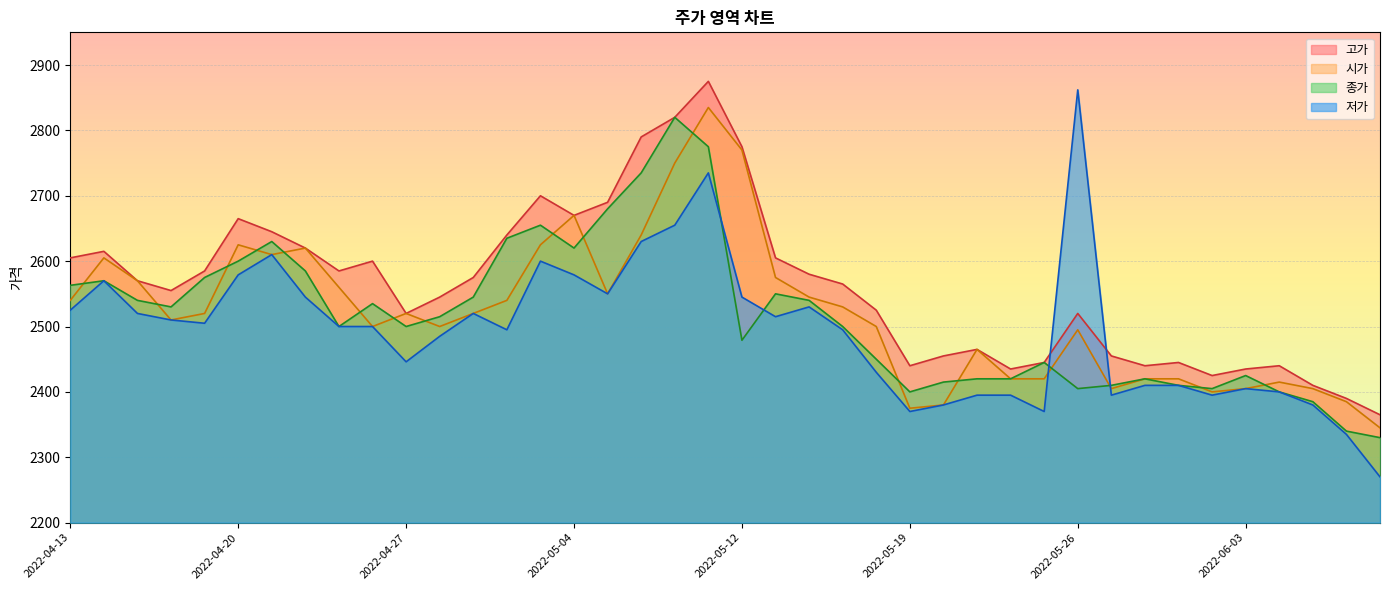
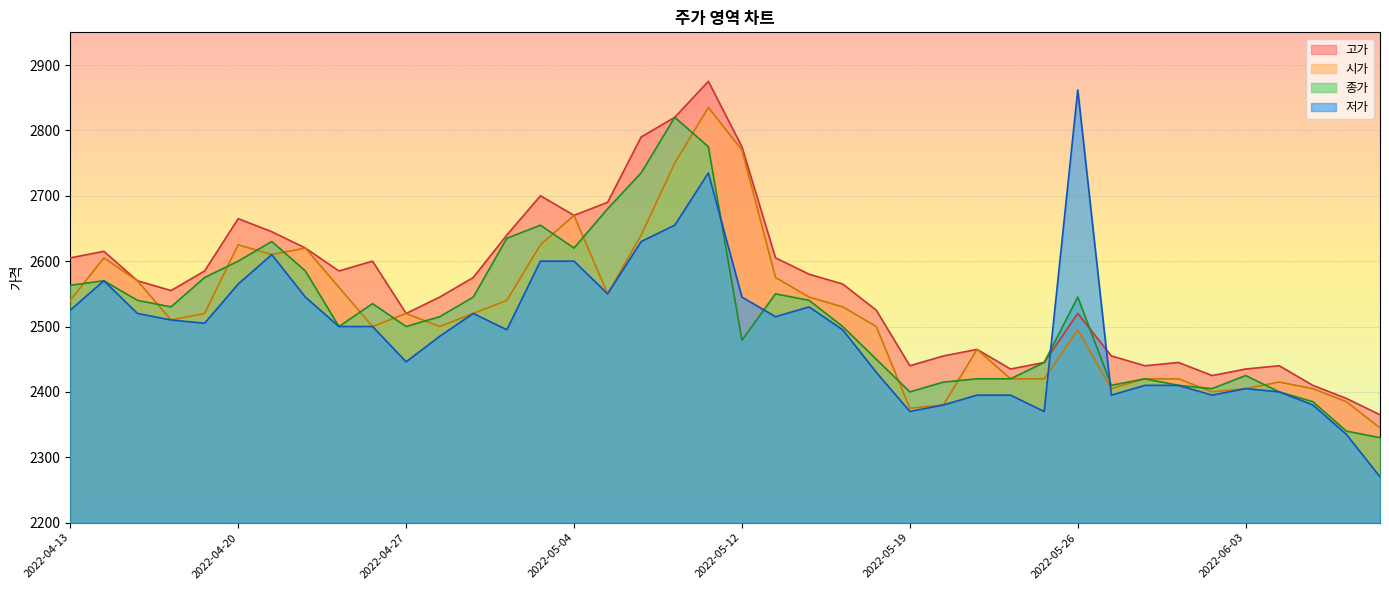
  {
    "종가": {
      "2022-04-13": 2560,
      "2022-04-20": 2600,
      "2022-04-27": 2500,
      "2022-05-04": 2620,
      "2022-05-12": 2480,
      "2022-05-19": 2400,
-     "2022-05-26": 2410,
+     "2022-05-26": 2550,
      "2022-06-03": 2430
    },
    "저가": {
      "2022-04-13": 2530,
-     "2022-04-20": 2580,
+     "2022-04-20": 2570,
      "2022-04-27": 2450,
-     "2022-05-04": 2580,
+     "2022-05-04": 2600,
      "2022-05-12": 2550,
      "2022-05-19": 2370,
      "2022-05-26": 2860
    }
  }
